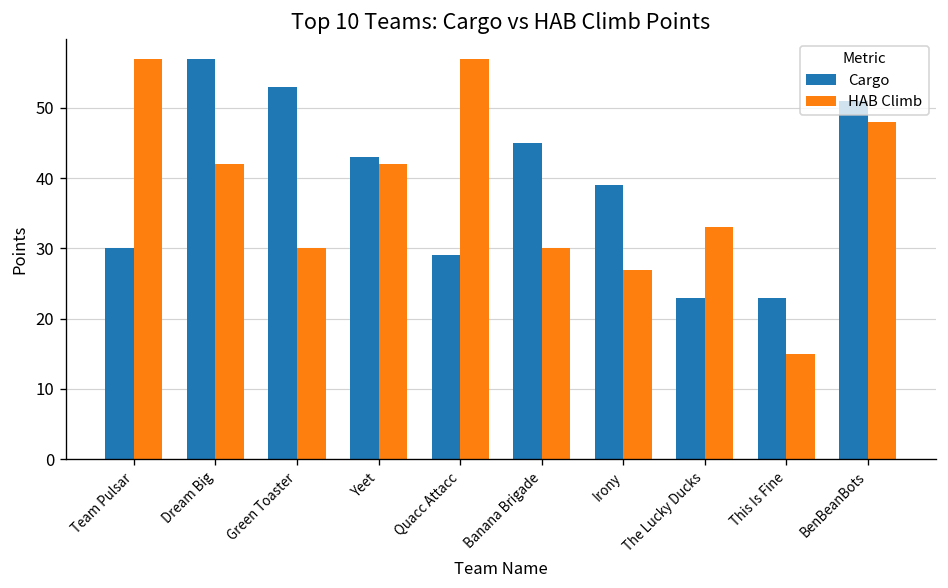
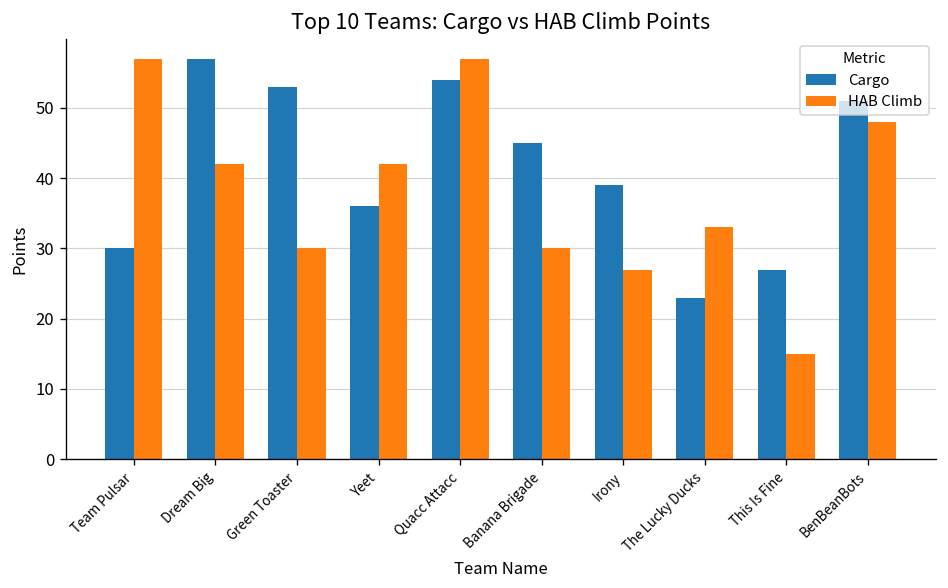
  {
    "Cargo": {
      "Team Pulsar": 30,
      "Dream Big": 57,
      "Green Toaster": 53,
-     "Yeet": 43,
-     "Quacc Attacc": 29,
+     "Yeet": 36,
+     "Quacc Attacc": 54,
      "Banana Brigade": 45,
      "Irony": 39,
      "The Lucky Ducks": 23,
-     "This Is Fine": 23
+     "This Is Fine": 27
    },
    "HAB Climb": {
      "Team Pulsar": 57,
      "Dream Big": 42,
      "Green Toaster": 30,
      "Yeet": 42,
      "Quacc Attacc": 57,
      "Banana Brigade": 30,
      "Irony": 27,
      "The Lucky Ducks": 33,
      "This Is Fine": 15,
      "BenBeanBots": 48
    }
  }
